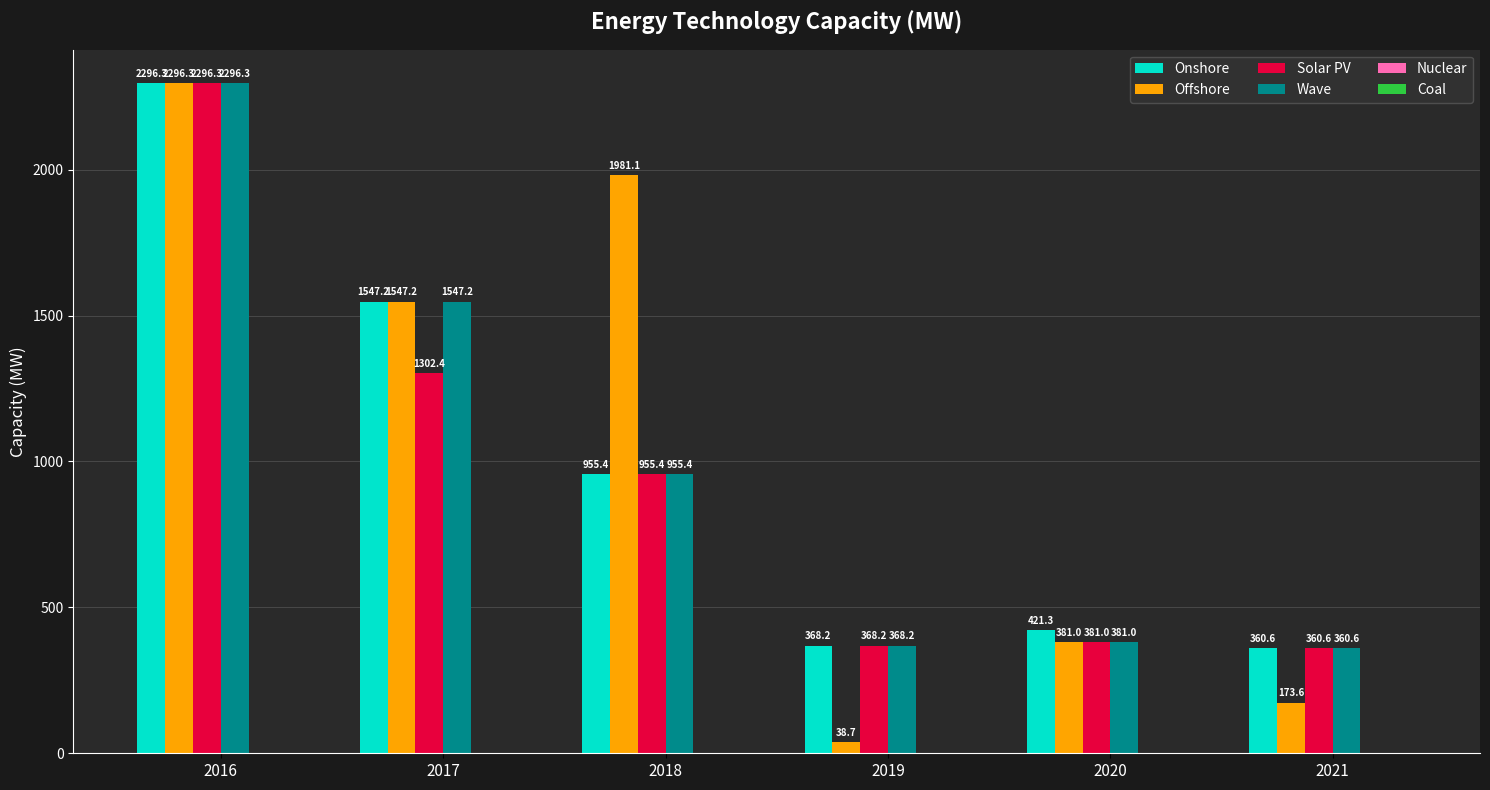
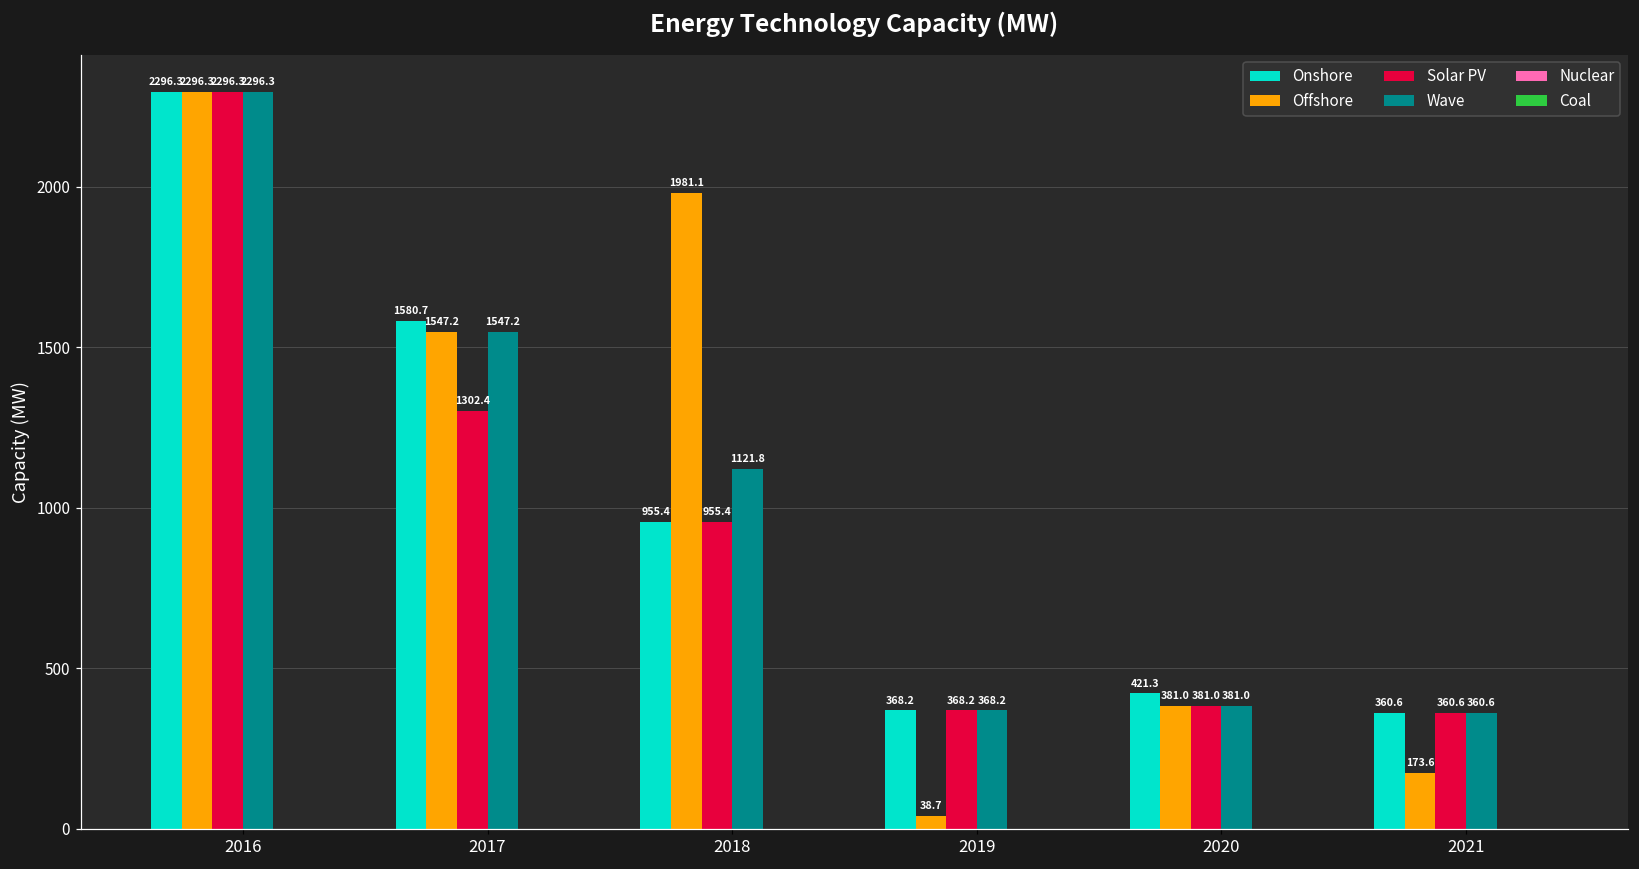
  {
    "Onshore": {
      "2016": 2296.3,
-     "2017": 1547.2,
+     "2017": 1580.7,
      "2018": 955.4,
      "2019": 368.2,
      "2020": 421.3,
      "2021": 360.6
    },
    "Offshore": {
      "2016": 2296.3,
      "2017": 1547.2,
      "2018": 1981.1,
      "2019": 38.7,
      "2020": 381.0,
      "2021": 173.6
    },
    "Solar PV": {
      "2016": 2296.3,
      "2017": 1302.4,
      "2018": 955.4,
      "2019": 368.2,
      "2020": 381.0,
      "2021": 360.6
    },
    "Wave": {
      "2016": 2296.3,
      "2017": 1547.2,
-     "2018": 955.4,
+     "2018": 1121.8,
      "2019": 368.2,
      "2020": 381.0,
      "2021": 360.6
    },
    "Nuclear": {
      "2016": 0,
      "2017": 0,
      "2018": 0,
      "2019": 0,
      "2020": 0,
      "2021": 0
    },
    "Coal": {
      "2016": 0,
      "2017": 0,
      "2018": 0,
      "2019": 0,
      "2020": 0,
      "2021": 0
    }
  }
